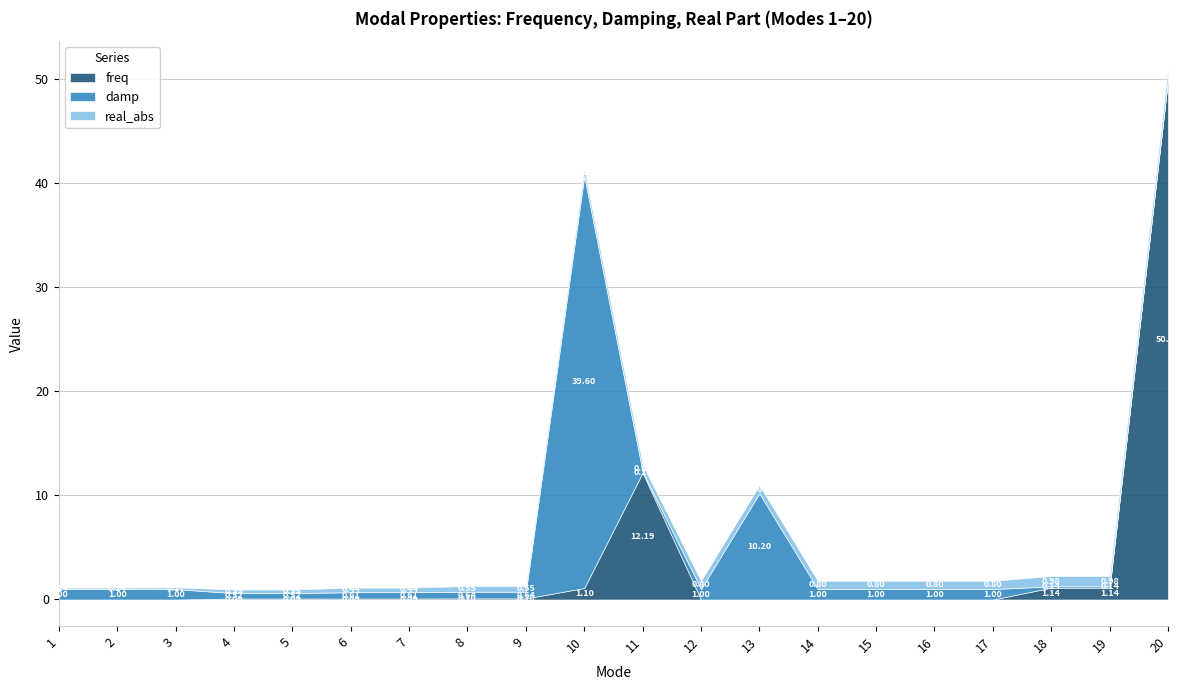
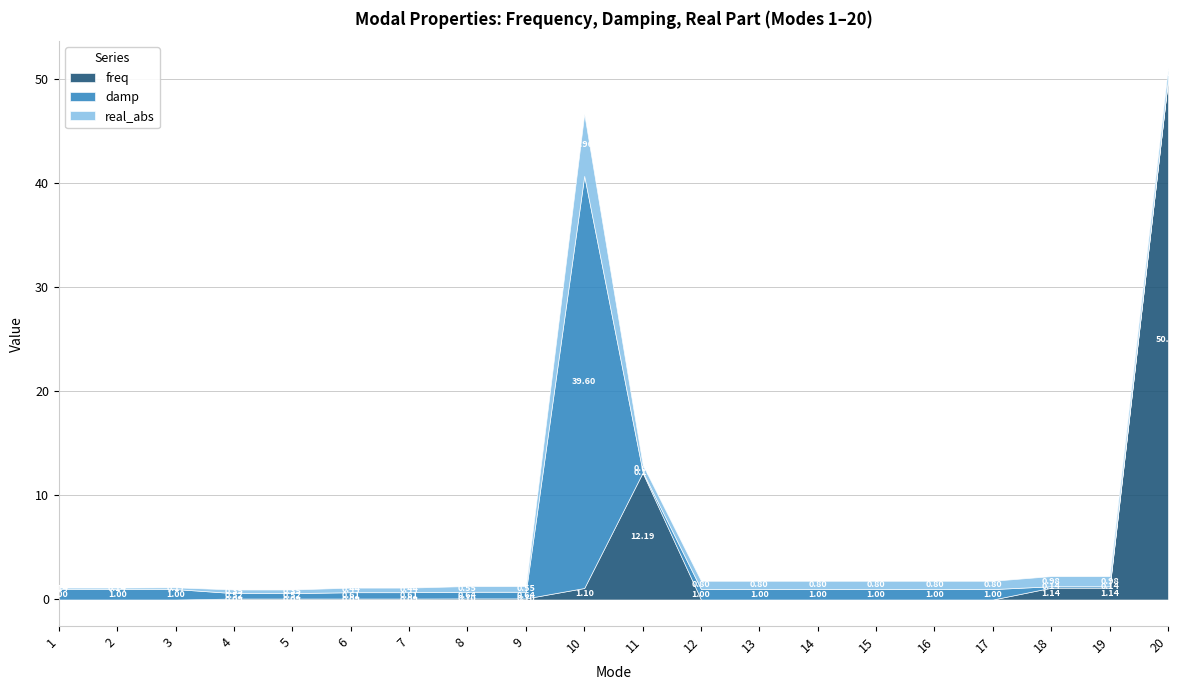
  {
    "freq": {
      "10": 1.10
    },
    "damp": {
      "4": 0.52,
      "5": 0.52,
      "6": 0.61,
      "7": 0.61,
      "8": 0.64,
      "12": 1.00,
-     "13": 10.20,
+     "13": 1.00,
      "14": 1.00,
      "15": 1.00,
      "16": 1.00,
      "17": 1.00
    },
    "real_abs": {
      "4": 0.3,
      "5": 0.3,
      "6": 0.4,
      "7": 0.4,
      "8": 0.5,
-     "10": 0.7,
+     "10": 6.0,
      "11": 0.7,
      "13": 0.8,
      "20": 1.1
    }
  }
